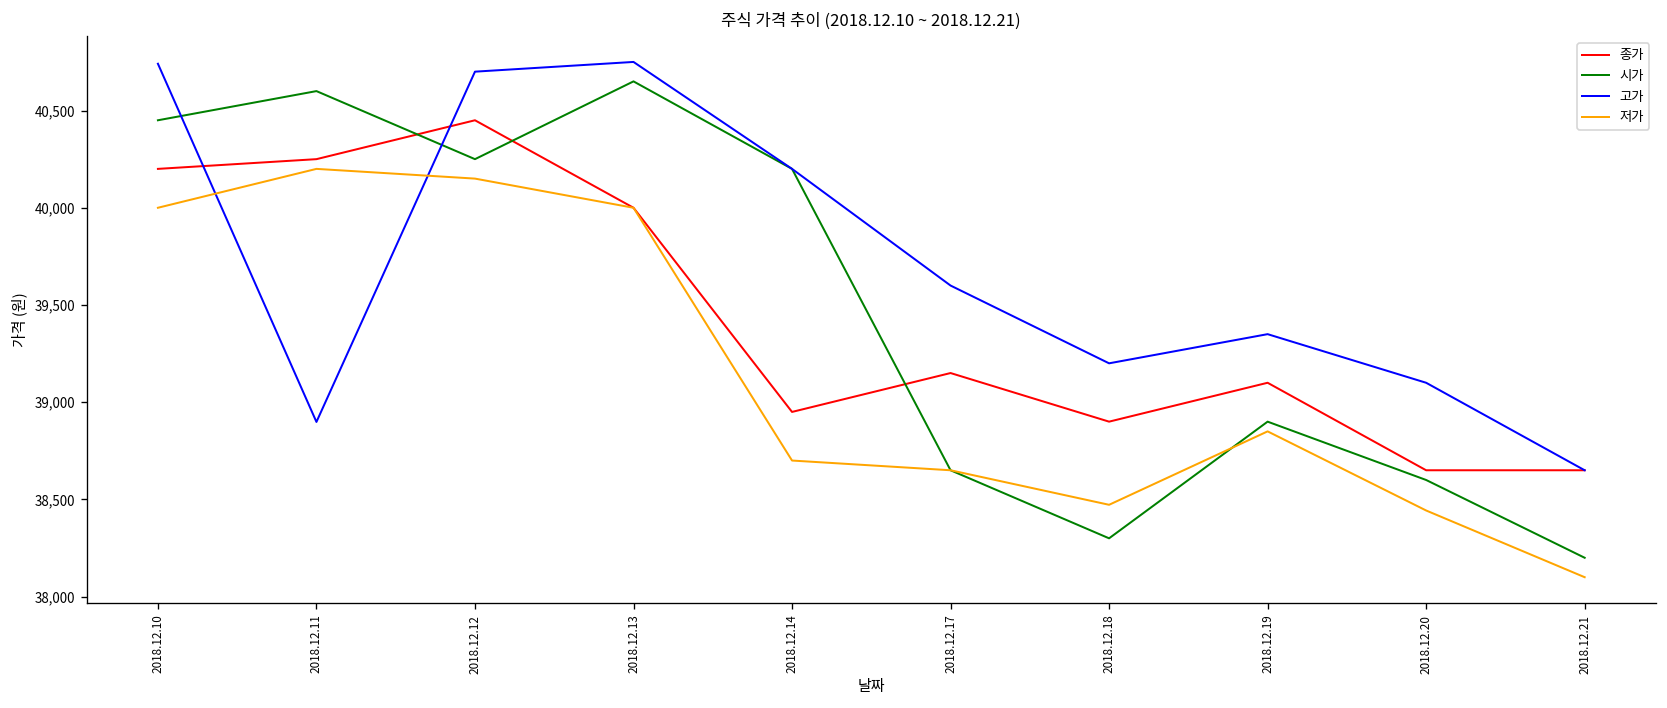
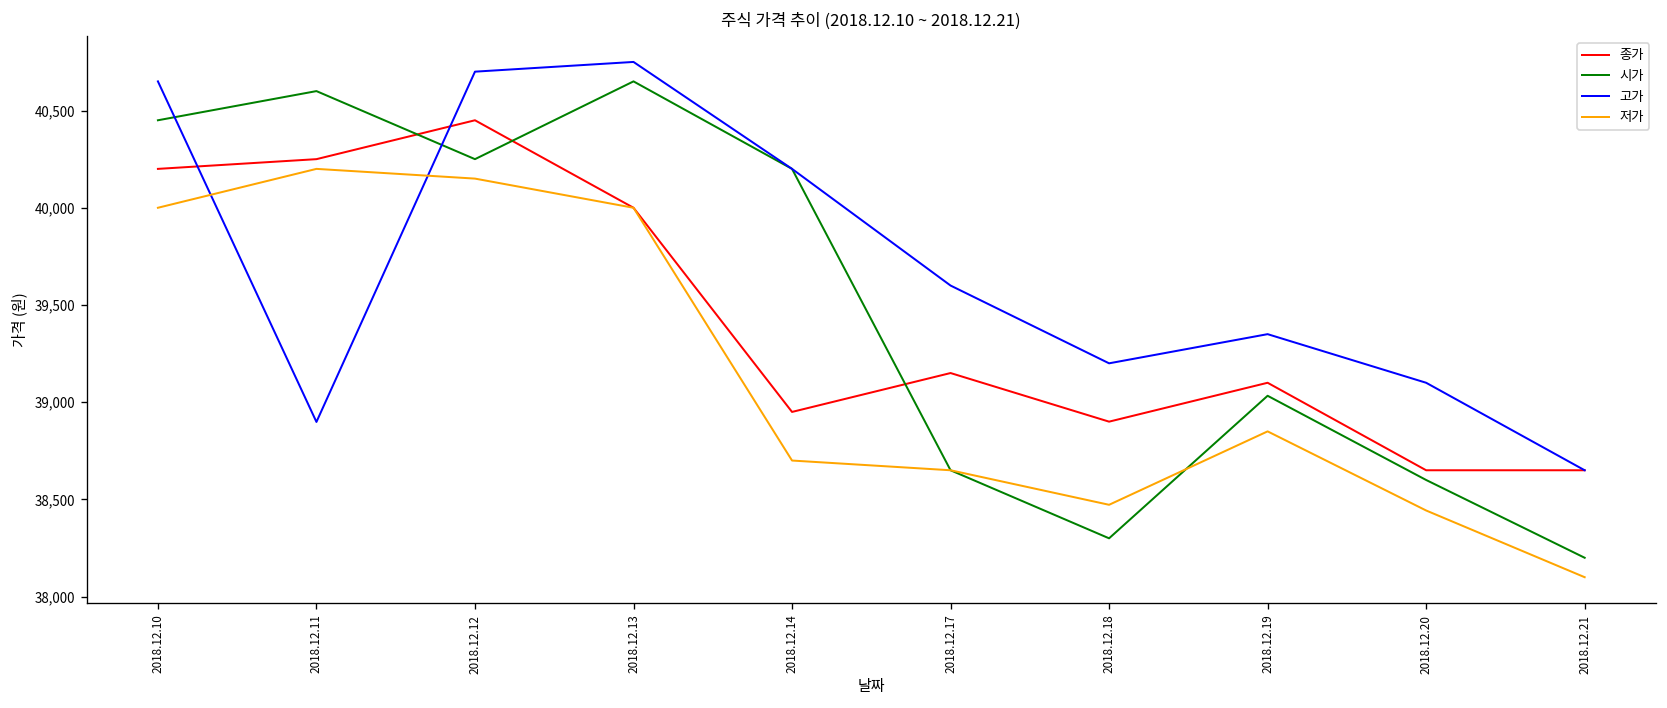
  {
    "종가": {
      "2018.12.10": "40,200",
      "2018.12.11": "40,250",
      "2018.12.12": "40,450",
      "2018.12.14": "38,950",
      "2018.12.17": "39,150",
      "2018.12.18": "38,900",
      "2018.12.19": "39,100",
      "2018.12.20": "38,650"
    },
    "시가": {
      "2018.12.10": "40,450",
      "2018.12.11": "40,600",
      "2018.12.12": "40,250",
      "2018.12.13": "40,650",
      "2018.12.18": "38,300",
-     "2018.12.19": "38,900",
+     "2018.12.19": "39,030",
      "2018.12.20": "38,600",
      "2018.12.21": "38,200"
    },
    "고가": {
-     "2018.12.10": "40,740",
+     "2018.12.10": "40,650",
      "2018.12.11": "38,900",
      "2018.12.12": "40,700",
      "2018.12.13": "40,750",
      "2018.12.17": "39,600",
      "2018.12.18": "39,200",
      "2018.12.19": "39,350",
      "2018.12.20": "39,100"
    },
    "저가": {
      "2018.12.10": "40,000",
      "2018.12.11": "40,200",
      "2018.12.12": "40,150",
      "2018.12.14": "38,700",
      "2018.12.18": "38,470",
      "2018.12.19": "38,850",
      "2018.12.20": "38,440",
      "2018.12.21": "38,100"
    }
  }
